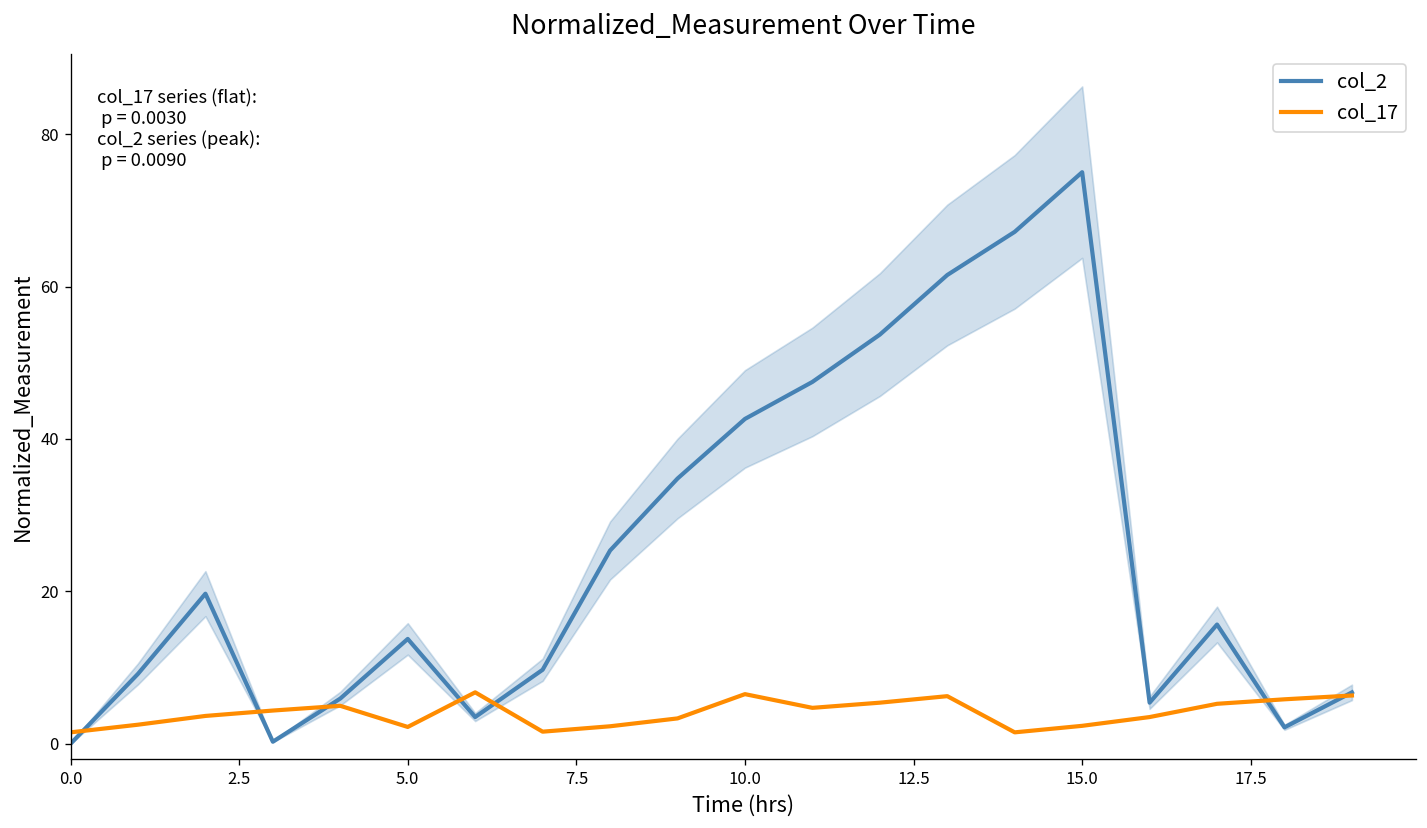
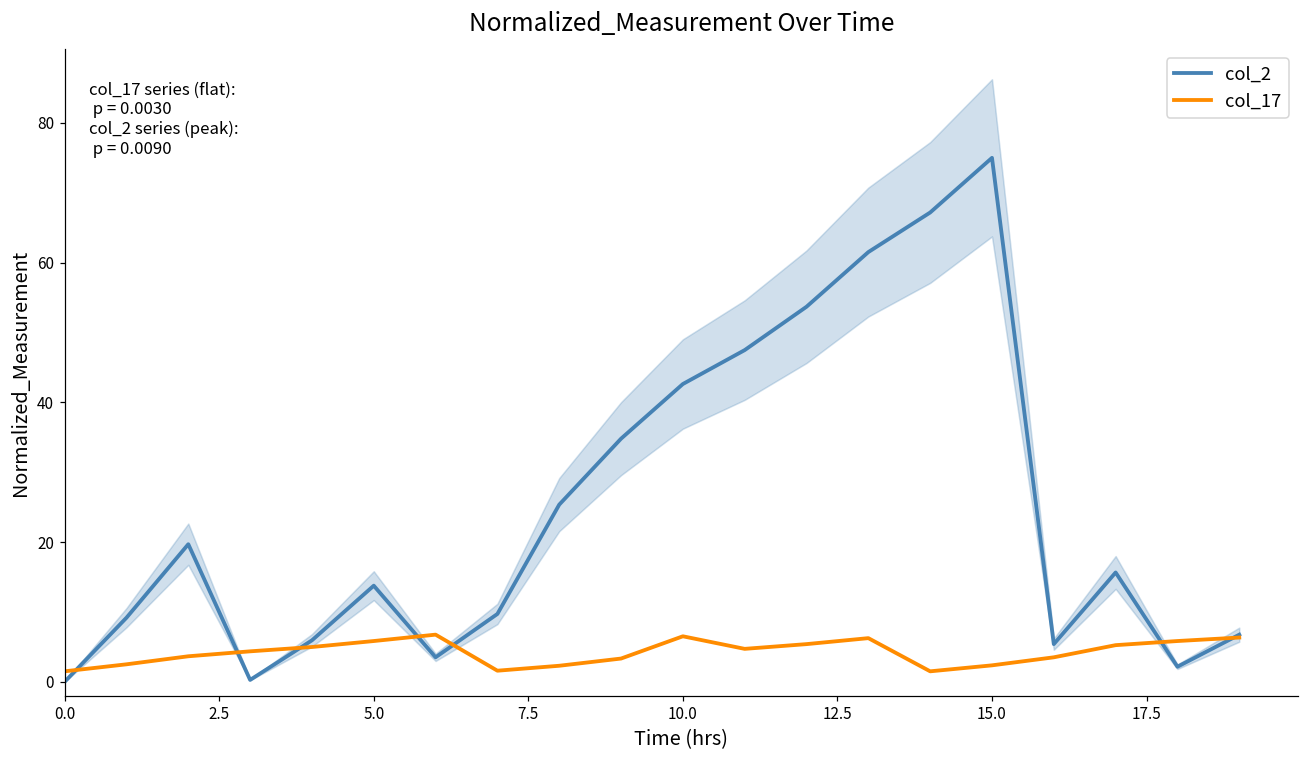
  {
    "col_17": {
      "0.0": 2,
-     "5.0": 2,
+     "5.0": 6,
      "10.0": 7,
      "15.0": 2
    }
  }
